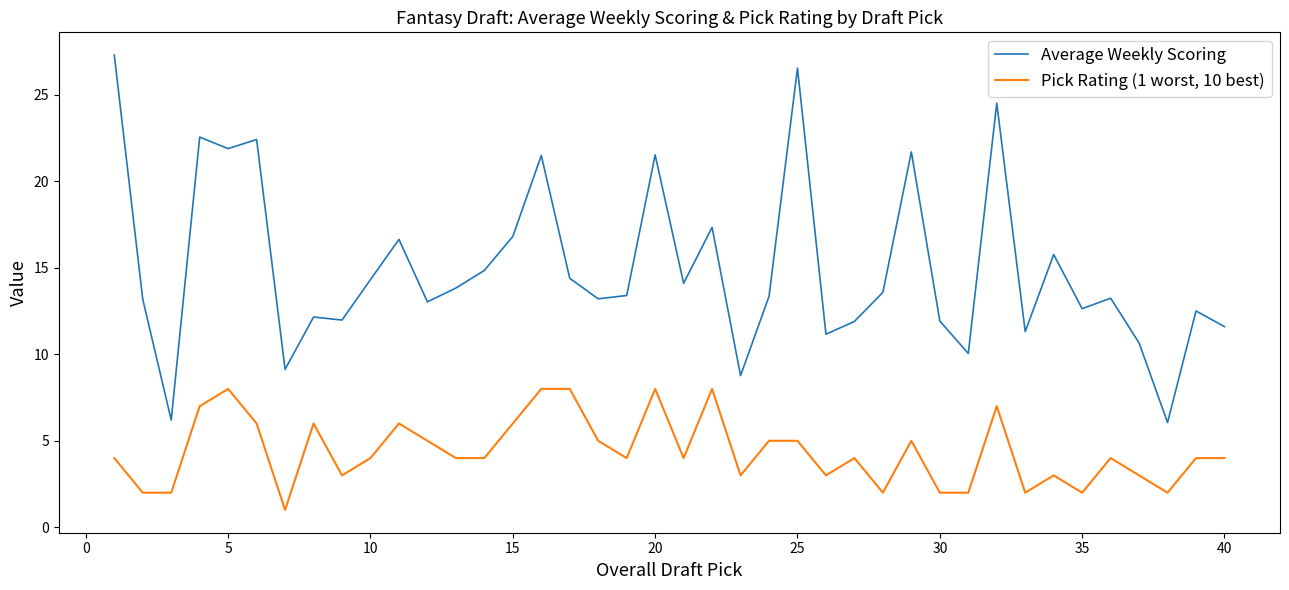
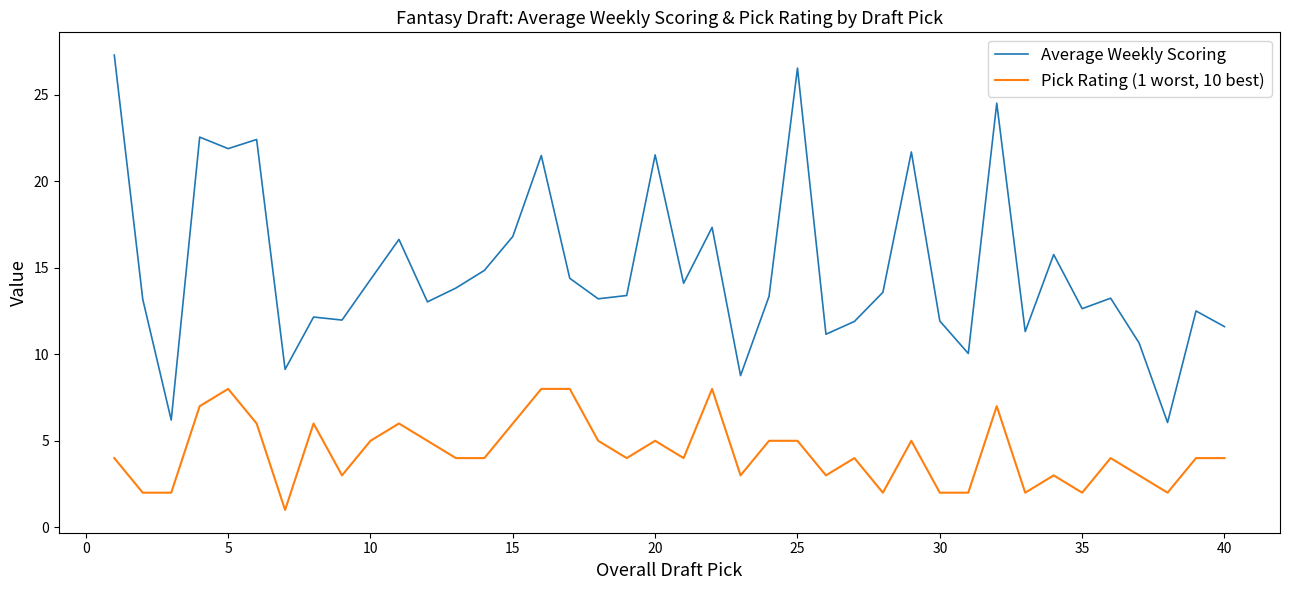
  {
    "Average Weekly Scoring": {
      "5": 22,
      "10": 14.3,
      "15": 16.8,
      "20": 21.5,
      "25": 26.5,
      "30": 12,
      "35": 12.6,
      "40": 11.6
    },
    "Pick Rating (1 worst, 10 best)": {
      "5": 8,
-     "10": 4,
+     "10": 5,
      "15": 6,
-     "20": 8,
+     "20": 5,
      "25": 5,
      "30": 2,
      "35": 2,
      "40": 4
    }
  }
